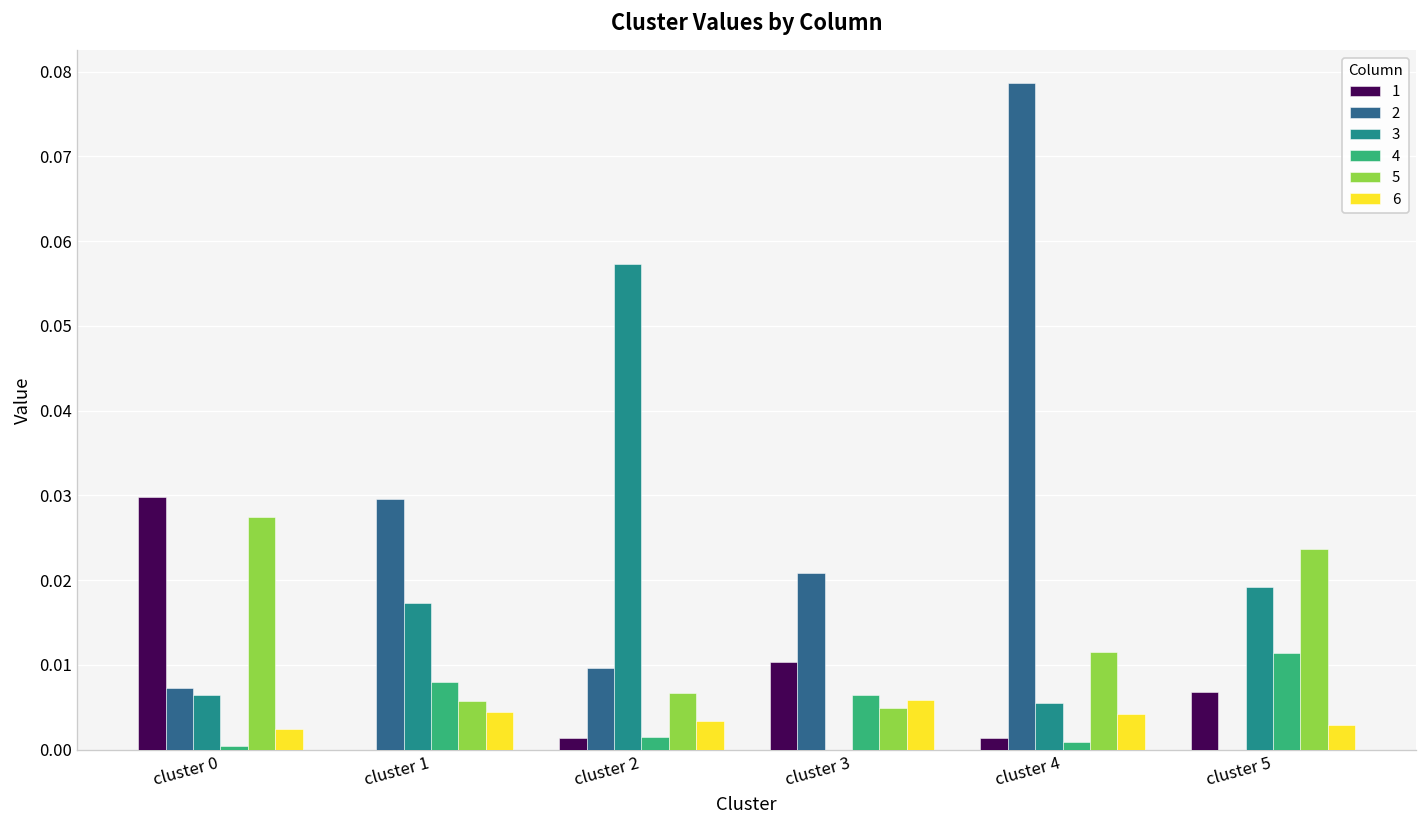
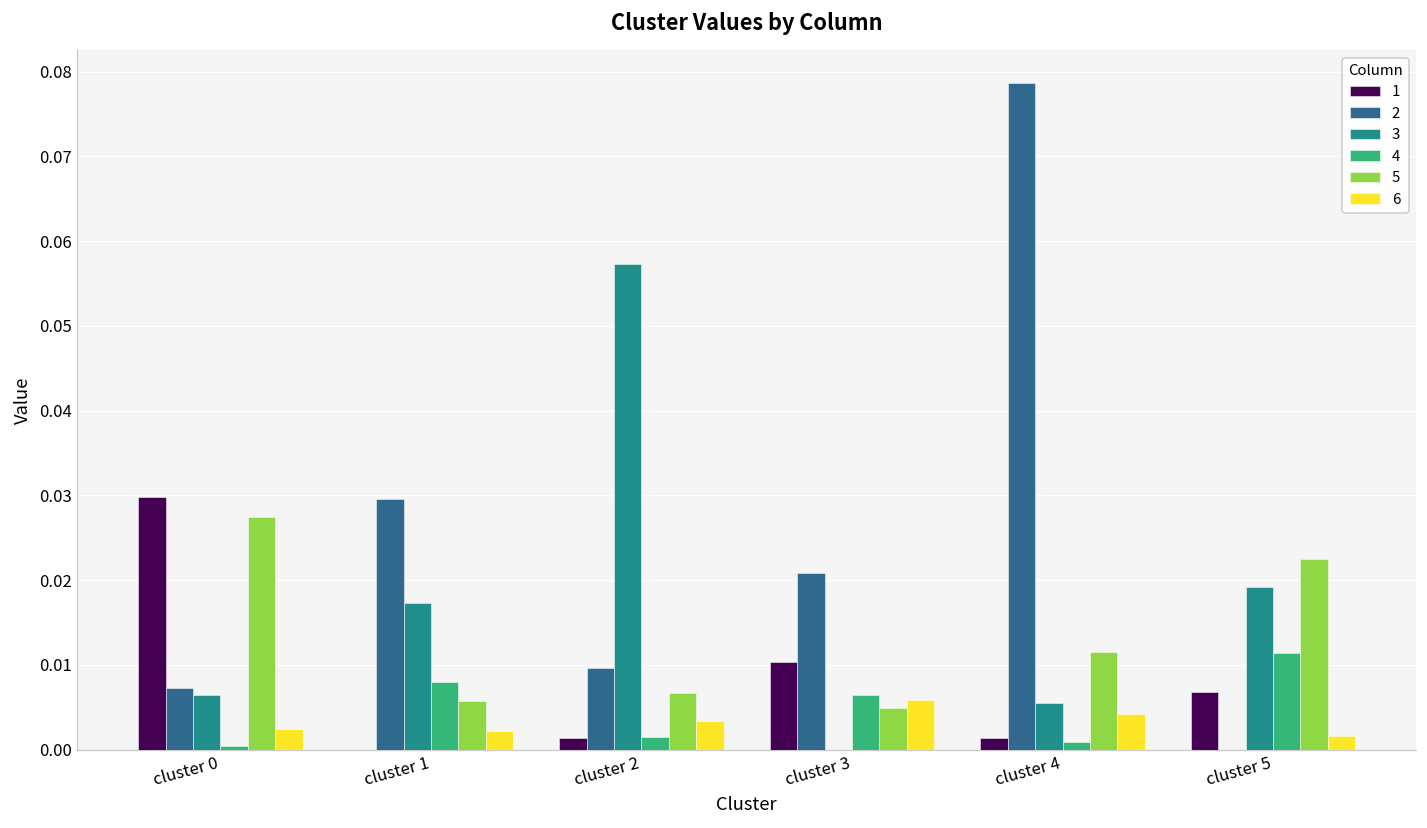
  {
    "1": {
      "cluster 0": 0.030,
      "cluster 1": 0.000,
      "cluster 2": 0.001,
      "cluster 3": 0.010,
      "cluster 4": 0.001,
      "cluster 5": 0.007
    },
    "5": {
      "cluster 0": 0.028,
      "cluster 1": 0.006,
      "cluster 2": 0.007,
      "cluster 3": 0.005,
      "cluster 4": 0.012,
-     "cluster 5": 0.024
+     "cluster 5": 0.023
    },
    "6": {
      "cluster 0": 0.002,
-     "cluster 1": 0.004,
+     "cluster 1": 0.002,
      "cluster 2": 0.003,
      "cluster 3": 0.006,
      "cluster 4": 0.004,
-     "cluster 5": 0.003
+     "cluster 5": 0.002
    }
  }
